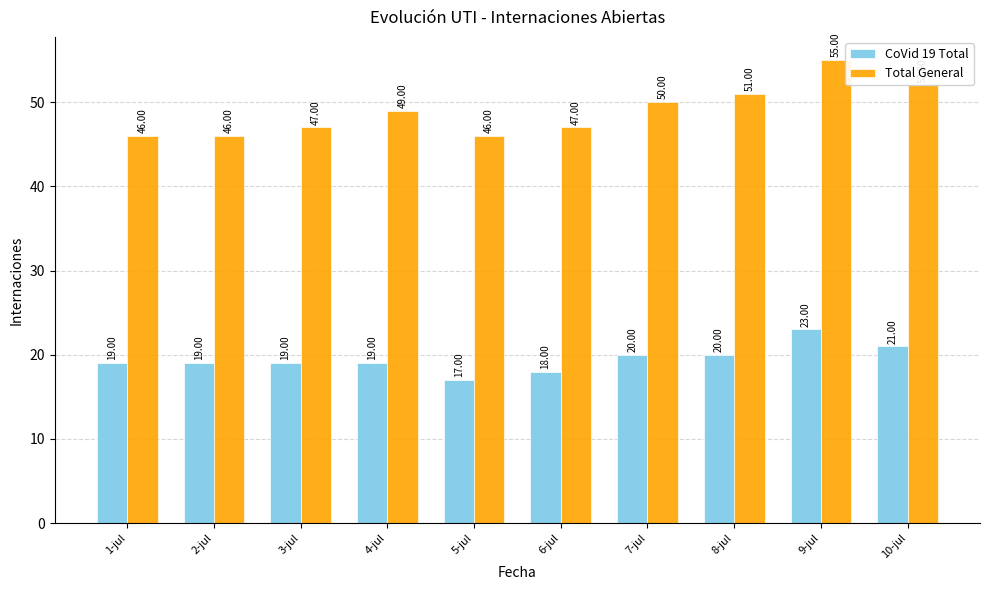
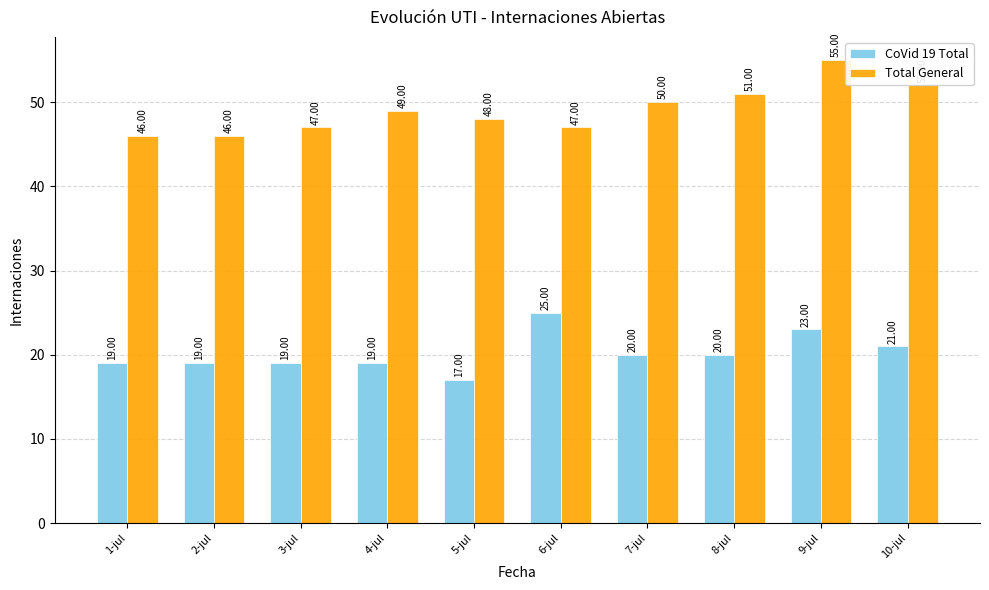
  {
    "CoVid 19 Total": {
      "1-jul": 19.00,
      "2-jul": 19.00,
      "3-jul": 19.00,
      "4-jul": 19.00,
      "5-jul": 17.00,
-     "6-jul": 18.00,
+     "6-jul": 25.00,
      "7-jul": 20.00,
      "8-jul": 20.00,
      "9-jul": 23.00,
      "10-jul": 21.00
    },
    "Total General": {
      "1-jul": 46.00,
      "2-jul": 46.00,
      "3-jul": 47.00,
      "4-jul": 49.00,
-     "5-jul": 46.00,
+     "5-jul": 48.00,
      "6-jul": 47.00,
      "7-jul": 50.00,
      "8-jul": 51.00,
      "9-jul": 55.00
    }
  }
